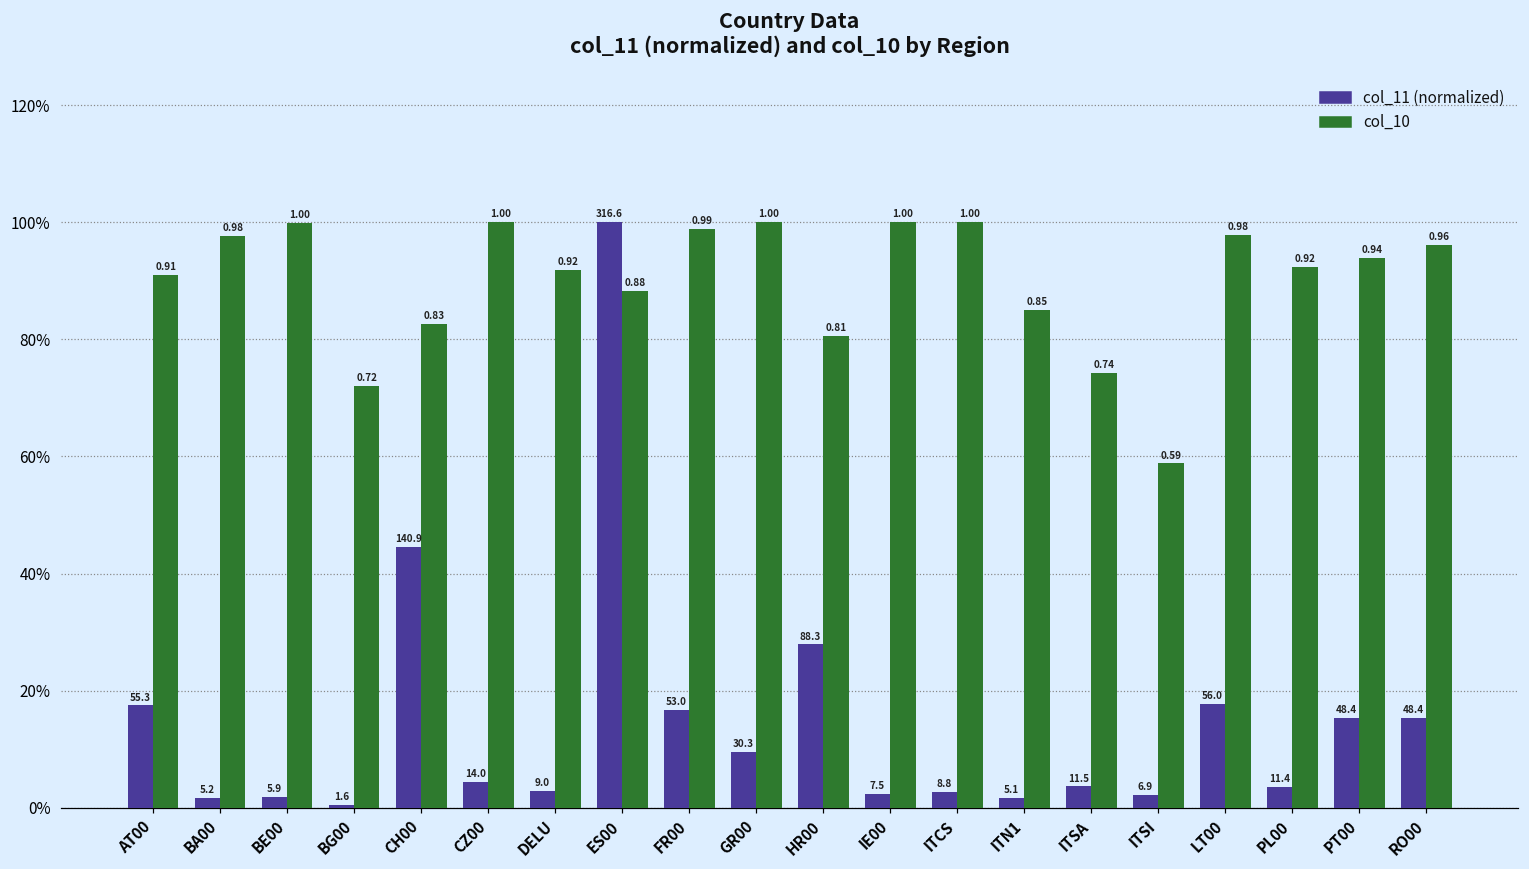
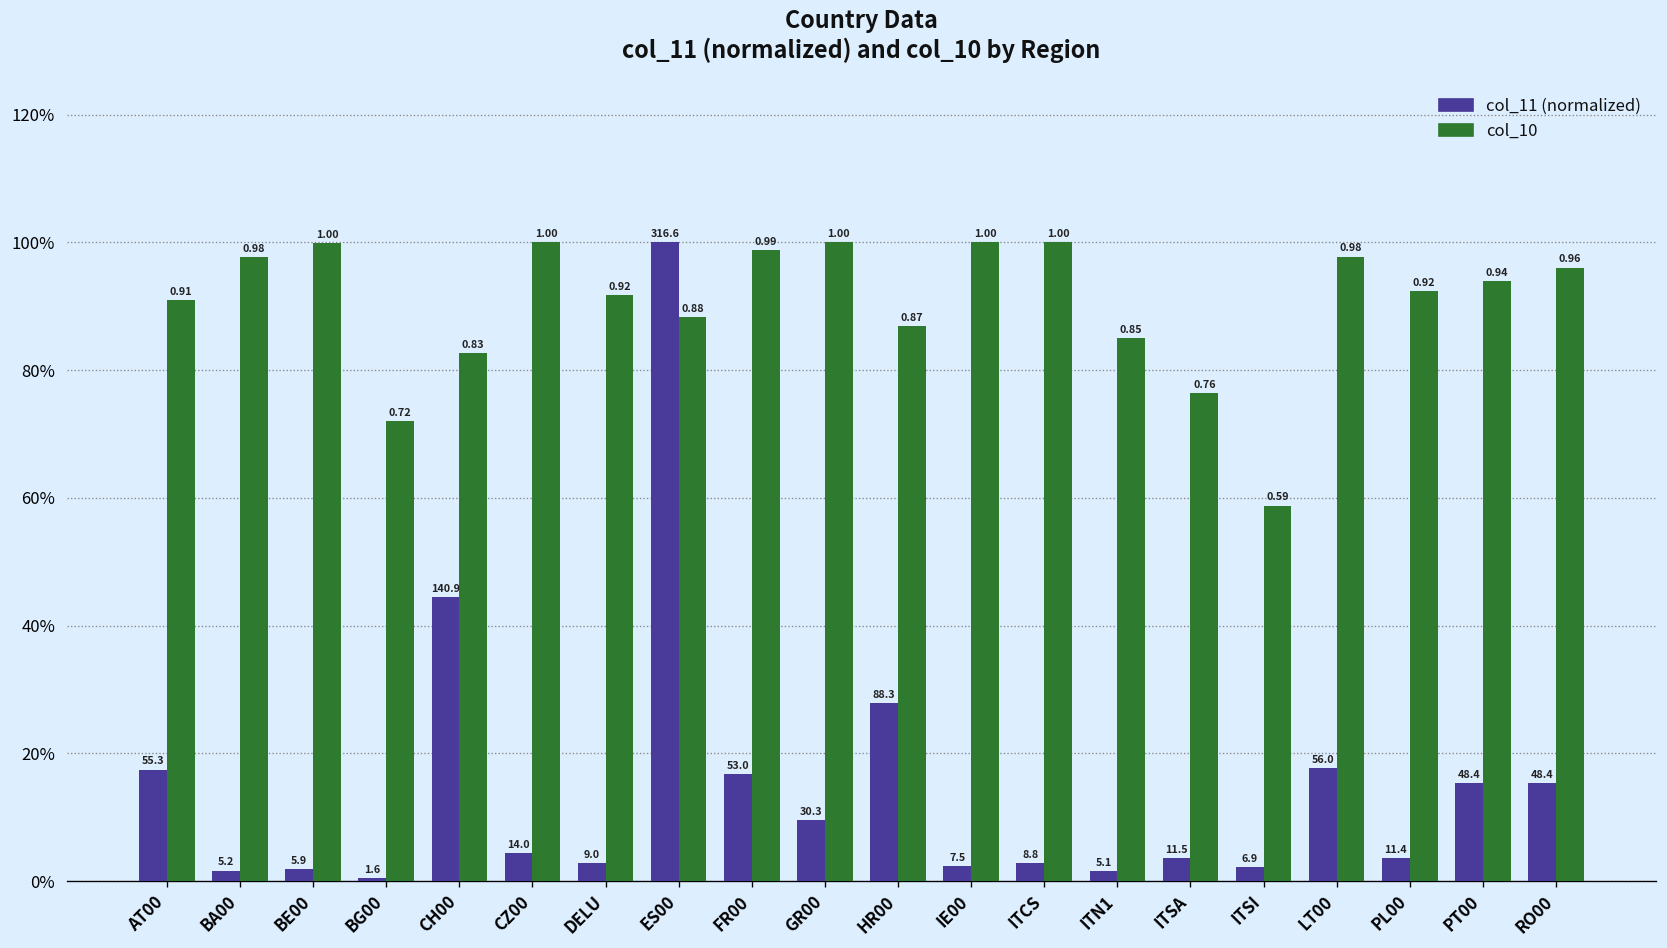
  {
    "col_10": {
      "AT00": 0.91,
      "BA00": 0.98,
      "BE00": 1.00,
      "BG00": 0.72,
      "CH00": 0.83,
      "CZ00": 1.00,
      "DELU": 0.92,
      "ES00": 0.88,
      "FR00": 0.99,
      "GR00": 1.00,
-     "HR00": 0.81,
+     "HR00": 0.87,
      "IE00": 1.00,
      "ITCS": 1.00,
      "ITN1": 0.85,
-     "ITSA": 0.74,
+     "ITSA": 0.76,
      "ITSI": 0.59,
      "LT00": 0.98,
      "PL00": 0.92,
      "PT00": 0.94,
      "RO00": 0.96
    }
  }
